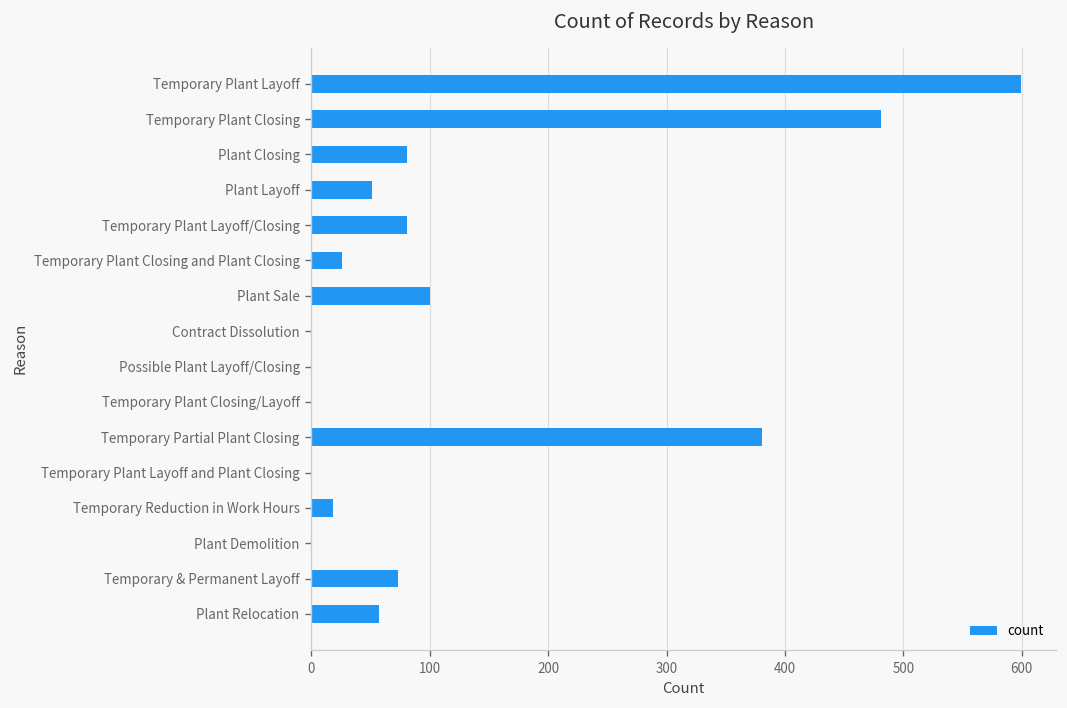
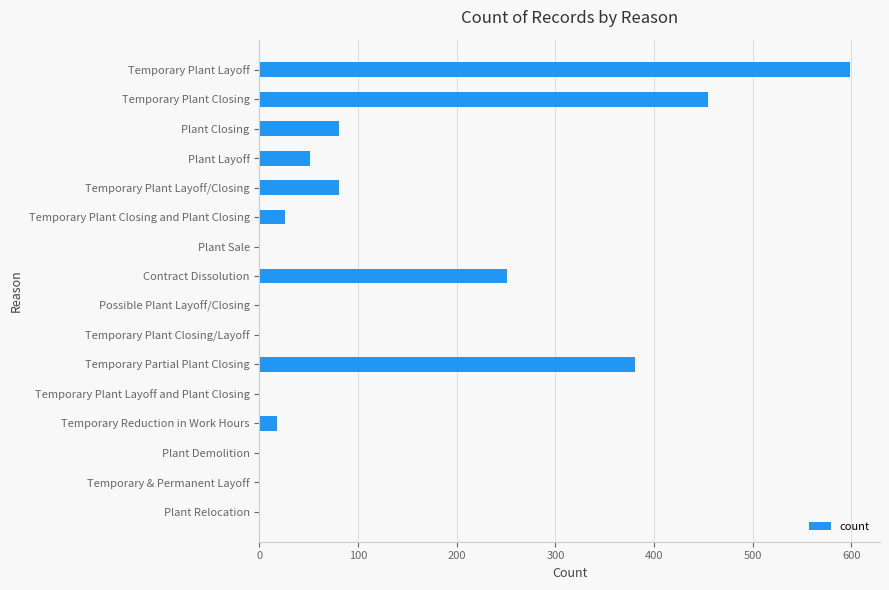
  {
    "Temporary Plant Layoff": 600,
-   "Temporary Plant Closing": 480,
+   "Temporary Plant Closing": 460,
    "Plant Closing": 80,
    "Plant Layoff": 50,
    "Temporary Plant Layoff/Closing": 80,
    "Temporary Plant Closing and Plant Closing": 30,
-   "Plant Sale": 100,
-   "Contract Dissolution": 0,
+   "Plant Sale": 0,
+   "Contract Dissolution": 250,
    "Temporary Partial Plant Closing": 380,
    "Temporary Reduction in Work Hours": 20,
-   "Temporary & Permanent Layoff": 70,
-   "Plant Relocation": 60
+   "Temporary & Permanent Layoff": 0,
+   "Plant Relocation": 0
  }
